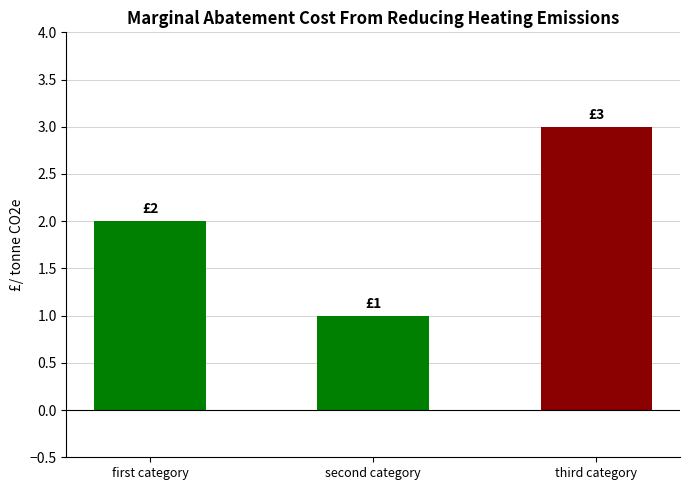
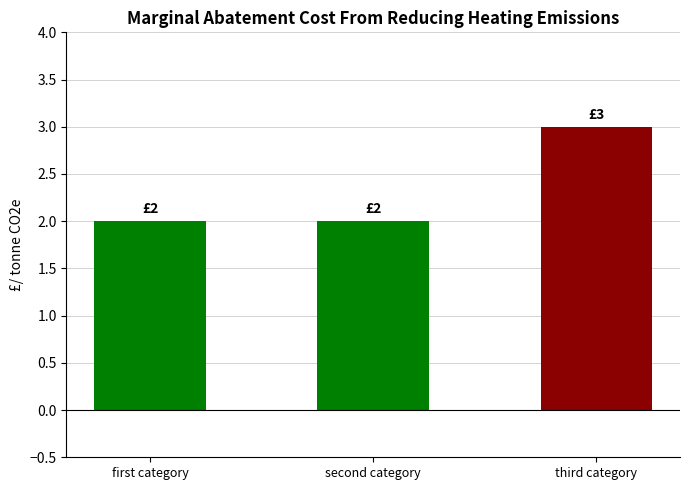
  {
    "first category": "£2",
-   "second category": "£1",
+   "second category": "£2",
    "third category": "£3"
  }
